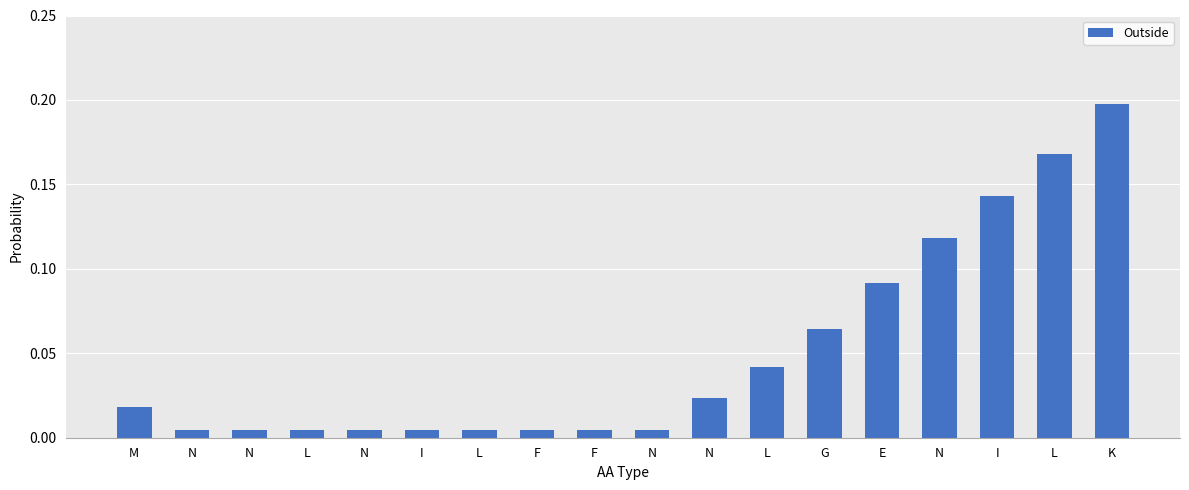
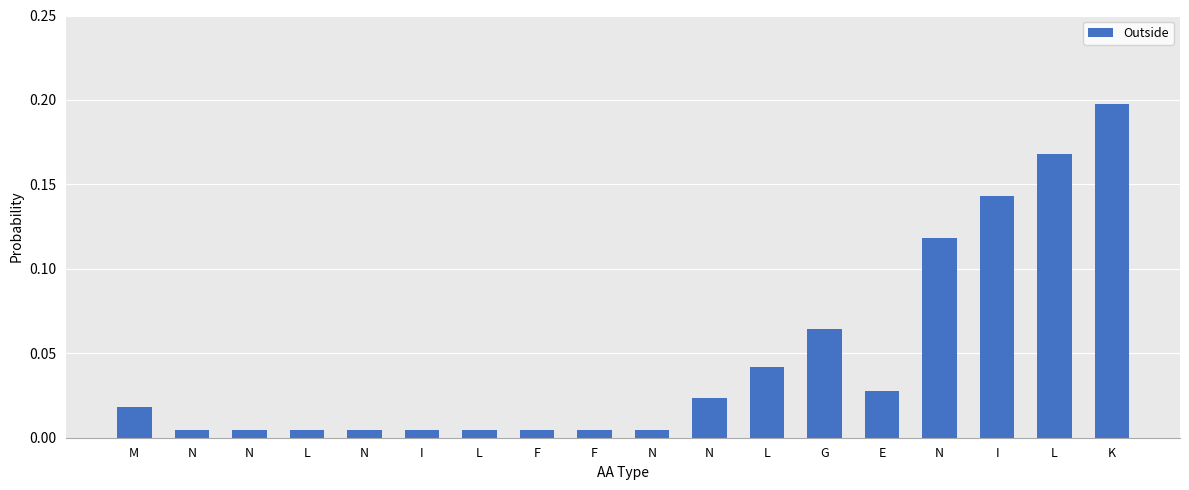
  {
    "M": 0.018,
    "G": 0.065,
-   "E": 0.092,
+   "E": 0.028,
    "K": 0.198
  }
